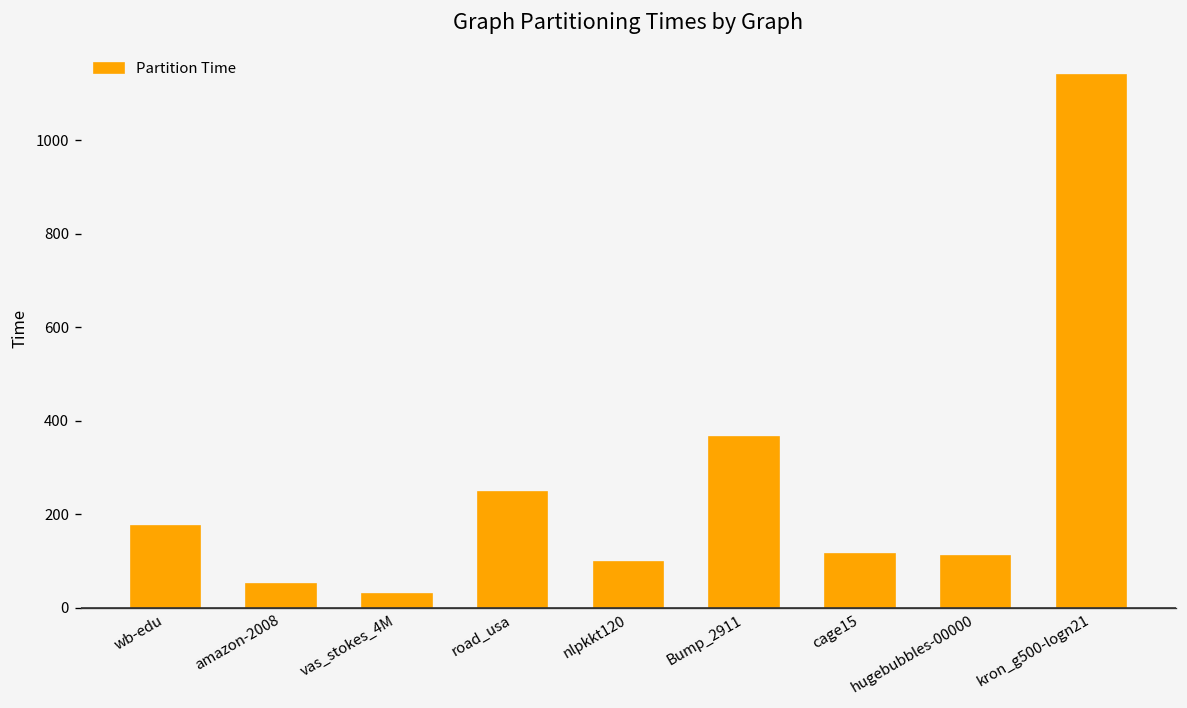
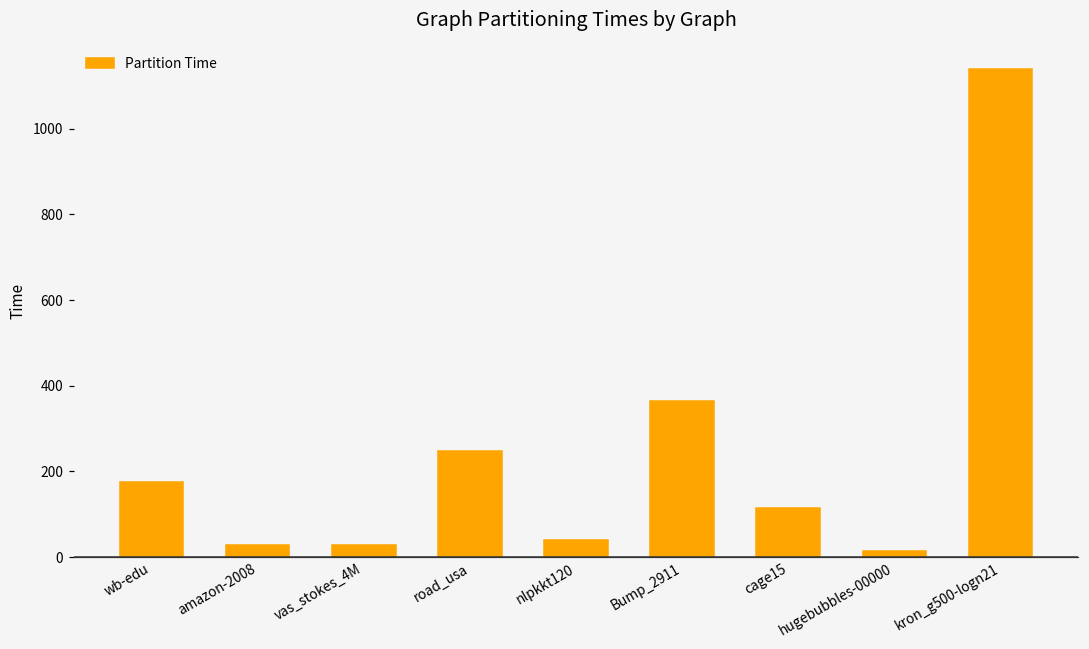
  {
    "wb-edu": 180,
-   "amazon-2008": 50,
+   "amazon-2008": 30,
    "vas_stokes_4M": 30,
    "road_usa": 250,
-   "nlpkkt120": 100,
+   "nlpkkt120": 40,
    "Bump_2911": 370,
    "cage15": 110,
-   "hugebubbles-00000": 110,
+   "hugebubbles-00000": 10,
    "kron_g500-logn21": 1140
  }
